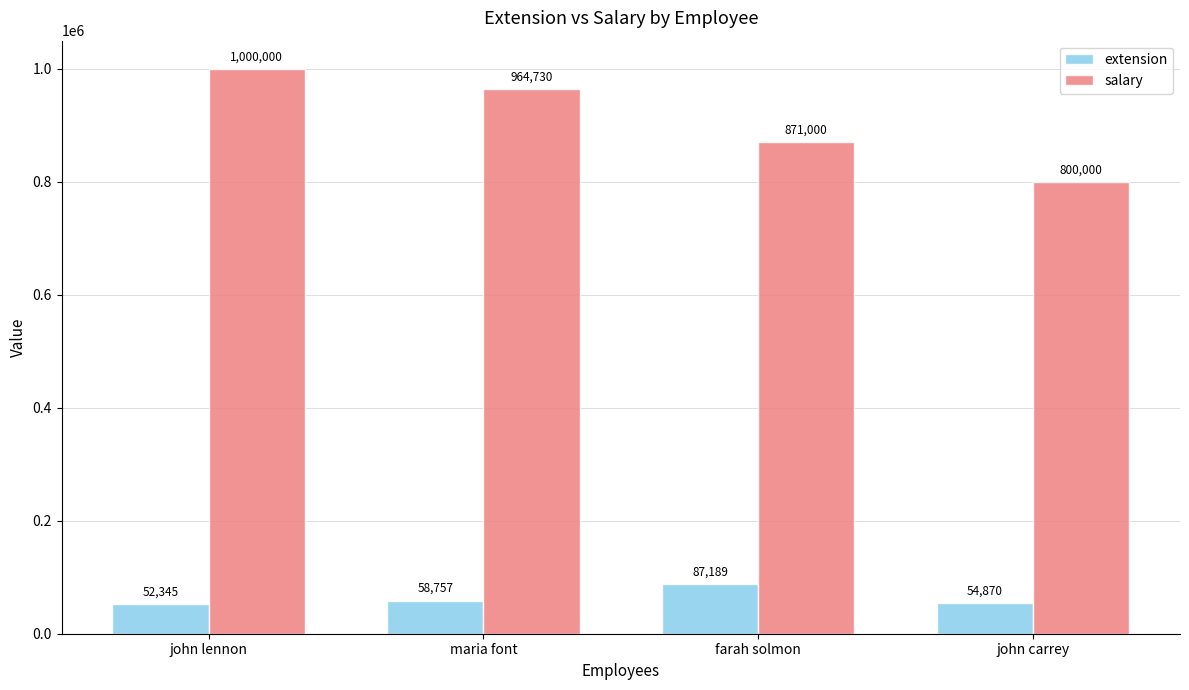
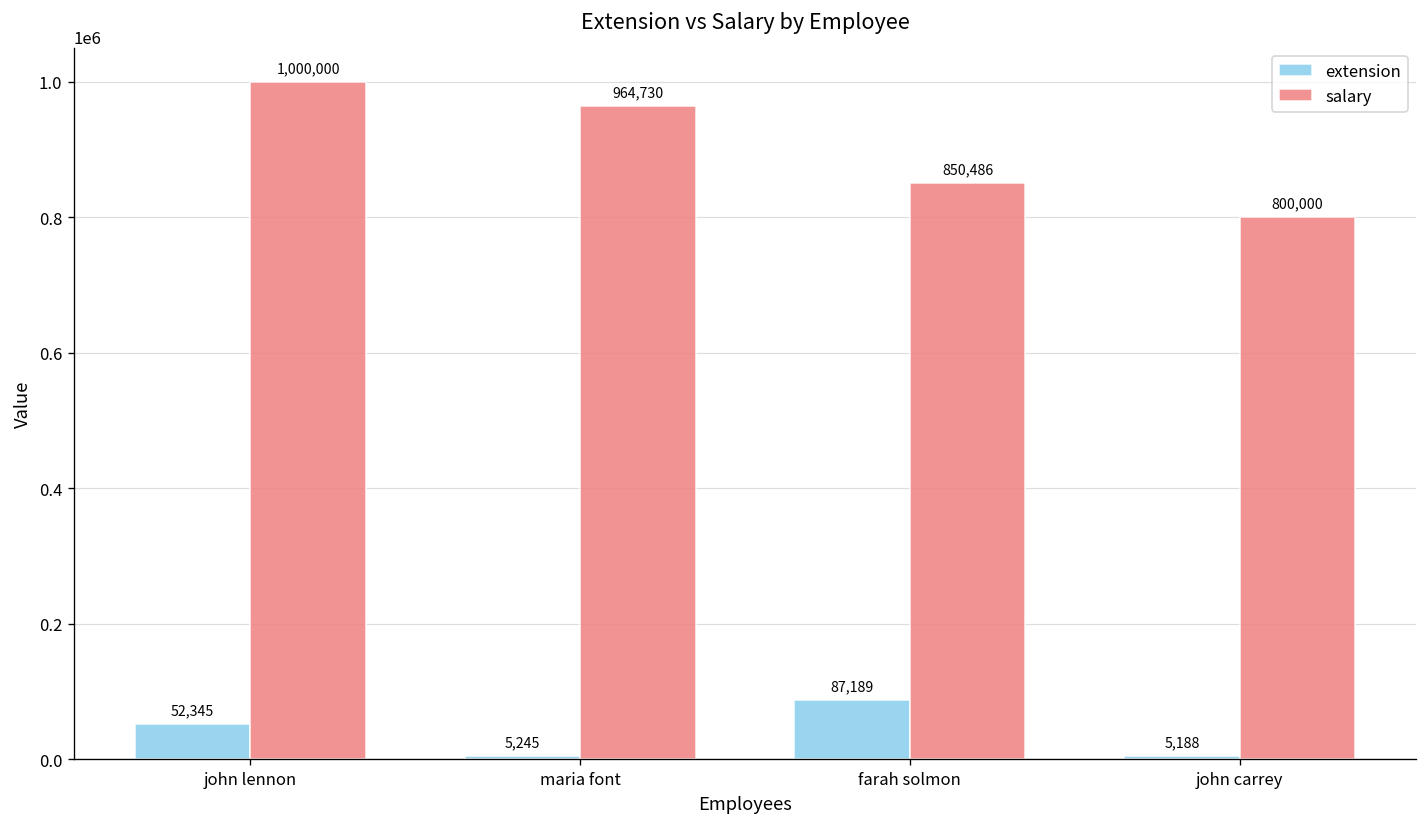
  {
    "extension": {
      "john lennon": "52,345",
-     "maria font": "58,757",
+     "maria font": "5,245",
      "farah solmon": "87,189",
-     "john carrey": "54,870"
+     "john carrey": "5,188"
    },
    "salary": {
      "john lennon": "1,000,000",
      "maria font": "964,730",
-     "farah solmon": "871,000",
+     "farah solmon": "850,486",
      "john carrey": "800,000"
    }
  }
